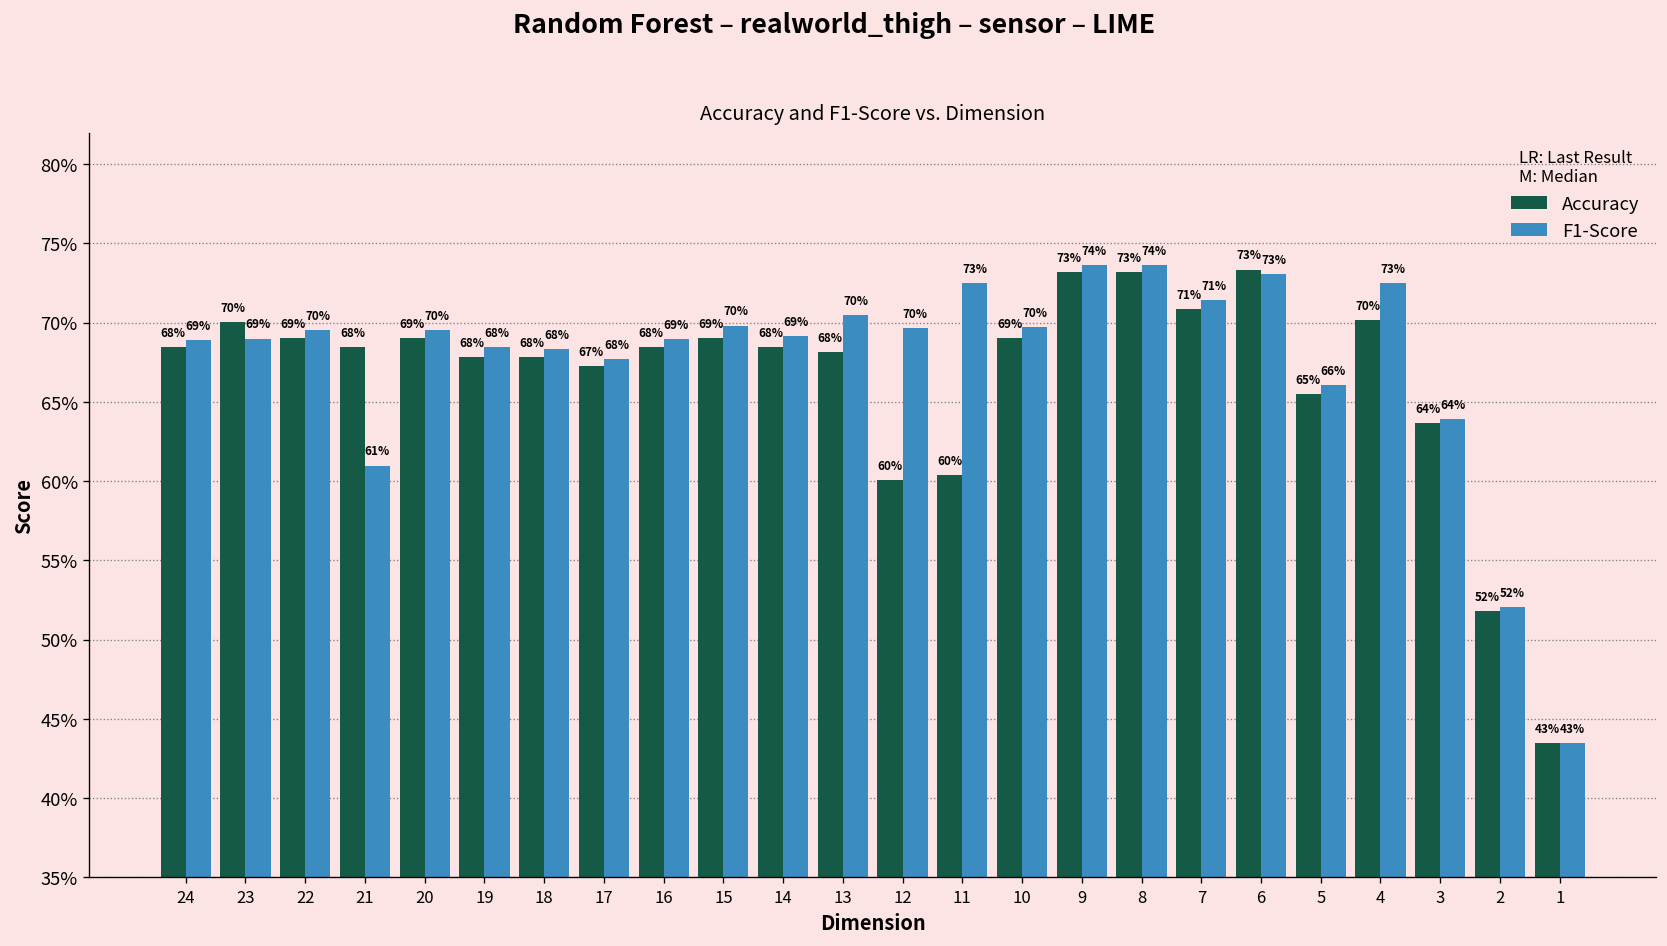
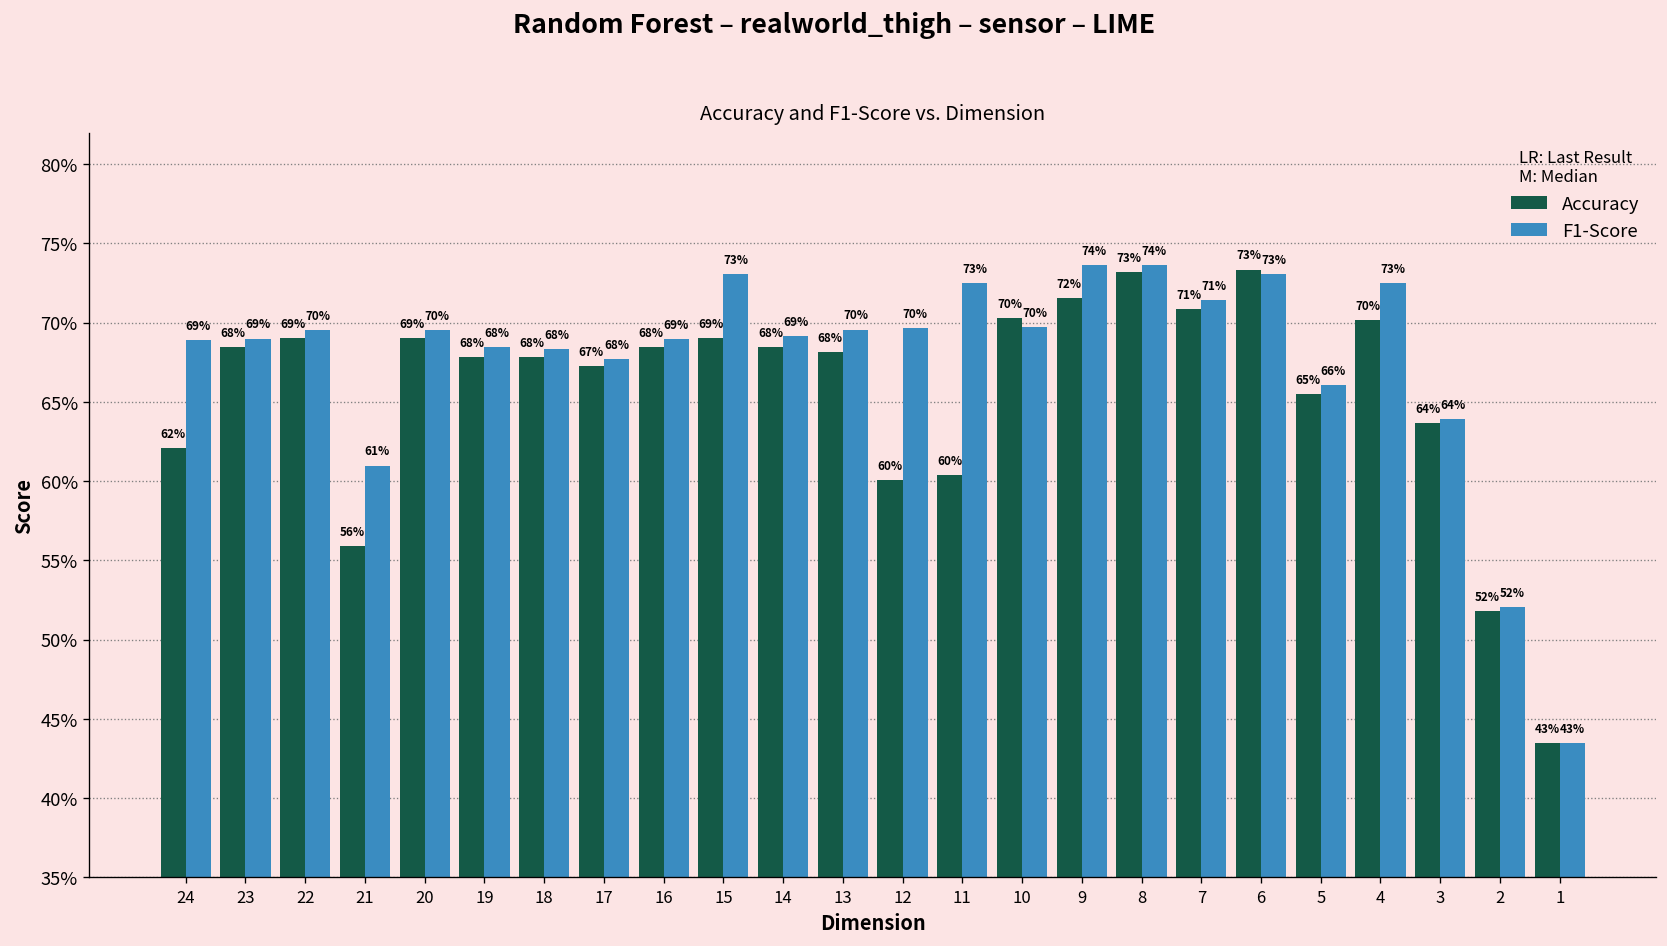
  {
    "Accuracy": {
-     "24": "68%",
-     "23": "70%",
+     "24": "62%",
+     "23": "68%",
      "22": "69%",
-     "21": "68%",
+     "21": "56%",
      "20": "69%",
      "19": "68%",
      "18": "68%",
      "17": "67%",
      "16": "68%",
      "15": "69%",
      "14": "68%",
      "13": "68%",
      "12": "60%",
      "11": "60%",
-     "10": "69%",
-     "9": "73%",
+     "10": "70%",
+     "9": "72%",
      "8": "73%",
      "7": "71%",
      "6": "73%",
      "5": "65%",
      "4": "70%",
      "3": "64%",
      "2": "52%",
      "1": "43%"
    },
    "F1-Score": {
      "24": "69%",
      "23": "69%",
      "22": "70%",
      "21": "61%",
      "20": "70%",
      "19": "68%",
      "18": "68%",
      "17": "68%",
      "16": "69%",
-     "15": "70%",
+     "15": "73%",
      "14": "69%",
-     "13": "70.5%",
+     "13": "69.6%",
      "12": "70%",
      "11": "73%",
      "10": "70%",
      "9": "74%",
      "8": "74%",
      "7": "71%",
      "6": "73%",
      "5": "66%",
      "4": "73%",
      "3": "64%",
      "2": "52%",
      "1": "43%"
    }
  }
